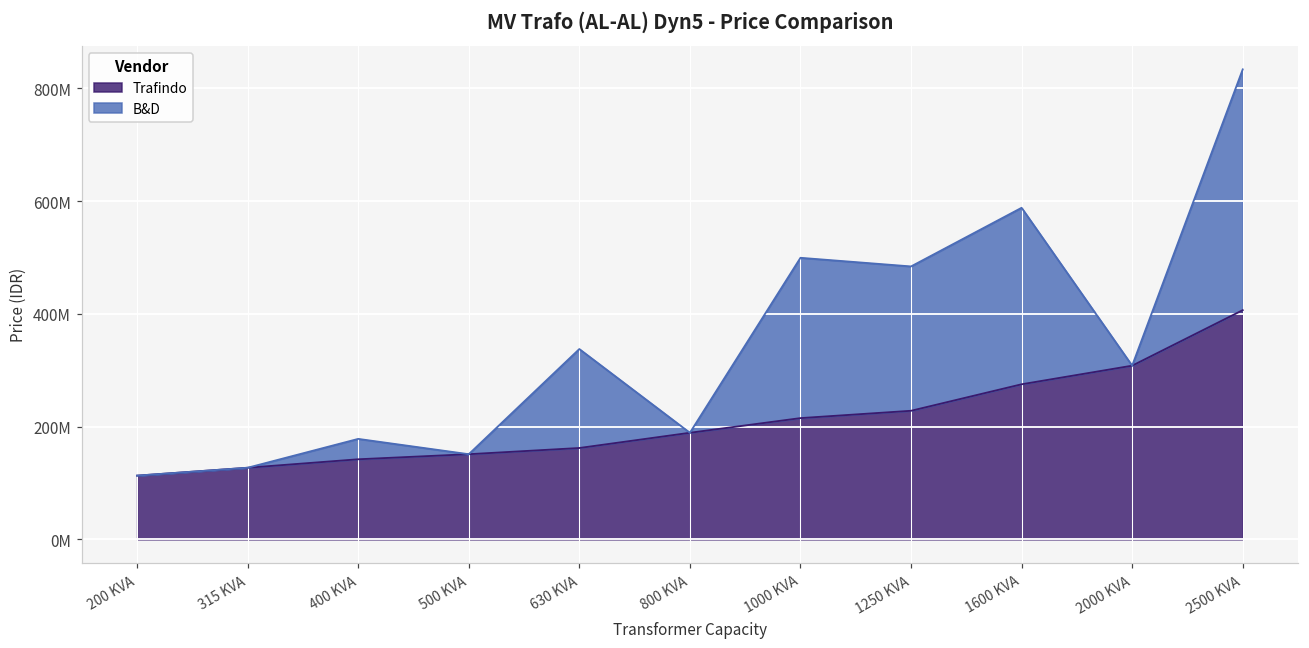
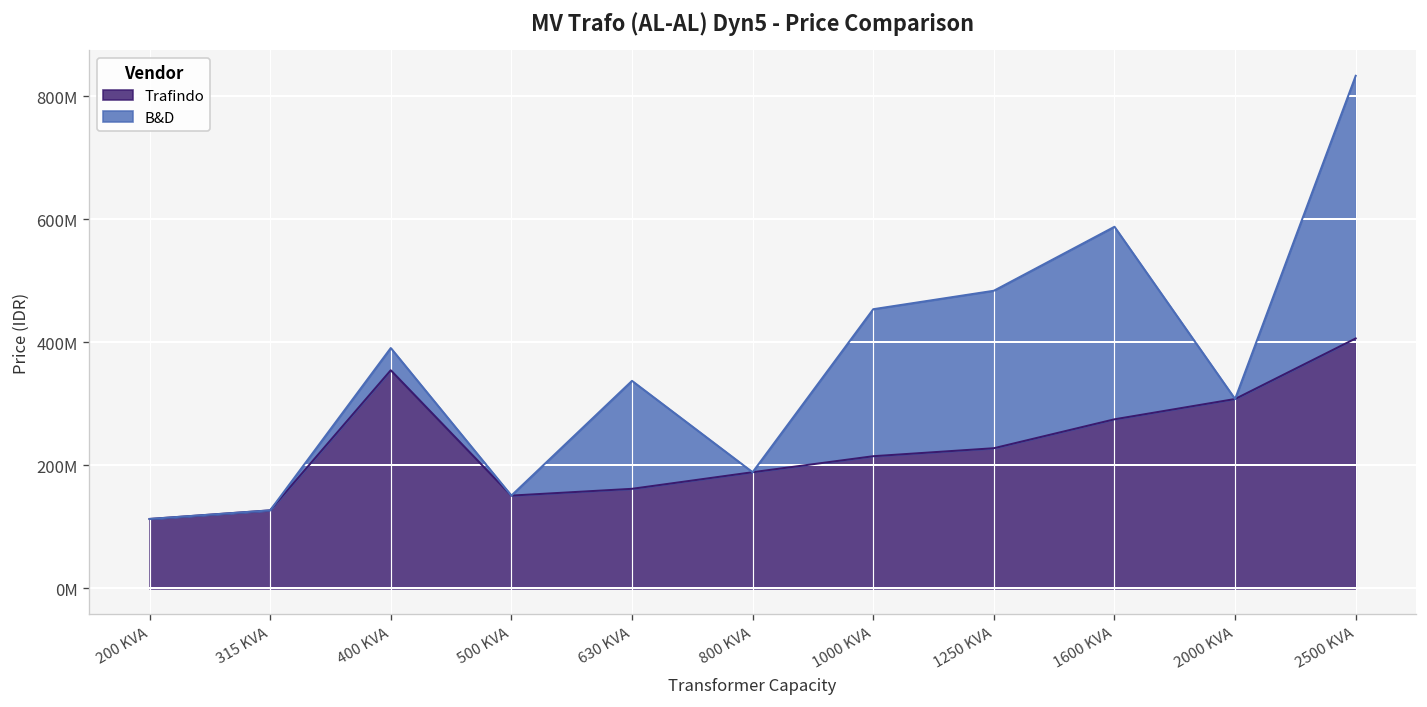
  {
    "Trafindo": {
-     "400 KVA": 140000000,
+     "400 KVA": 350000000,
      "630 KVA": 160000000,
      "1000 KVA": 220000000,
      "1250 KVA": 230000000,
      "1600 KVA": 280000000,
      "2500 KVA": 410000000
    },
    "B&D": {
      "400 KVA": 40000000,
      "630 KVA": 180000000,
-     "1000 KVA": 280000000,
+     "1000 KVA": 240000000,
      "1250 KVA": 260000000,
      "1600 KVA": 310000000,
      "2500 KVA": 430000000
    }
  }
